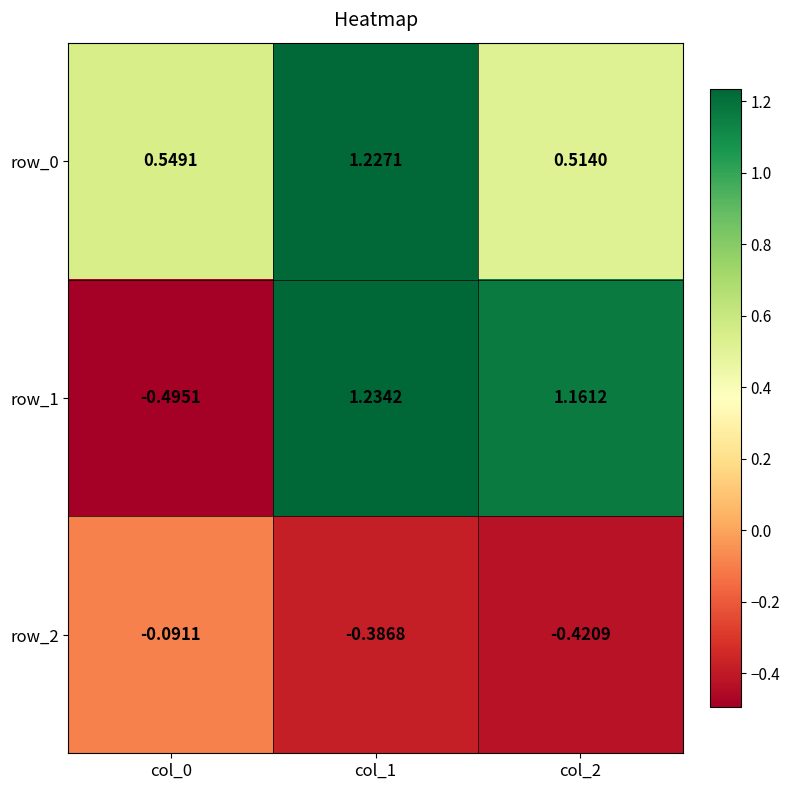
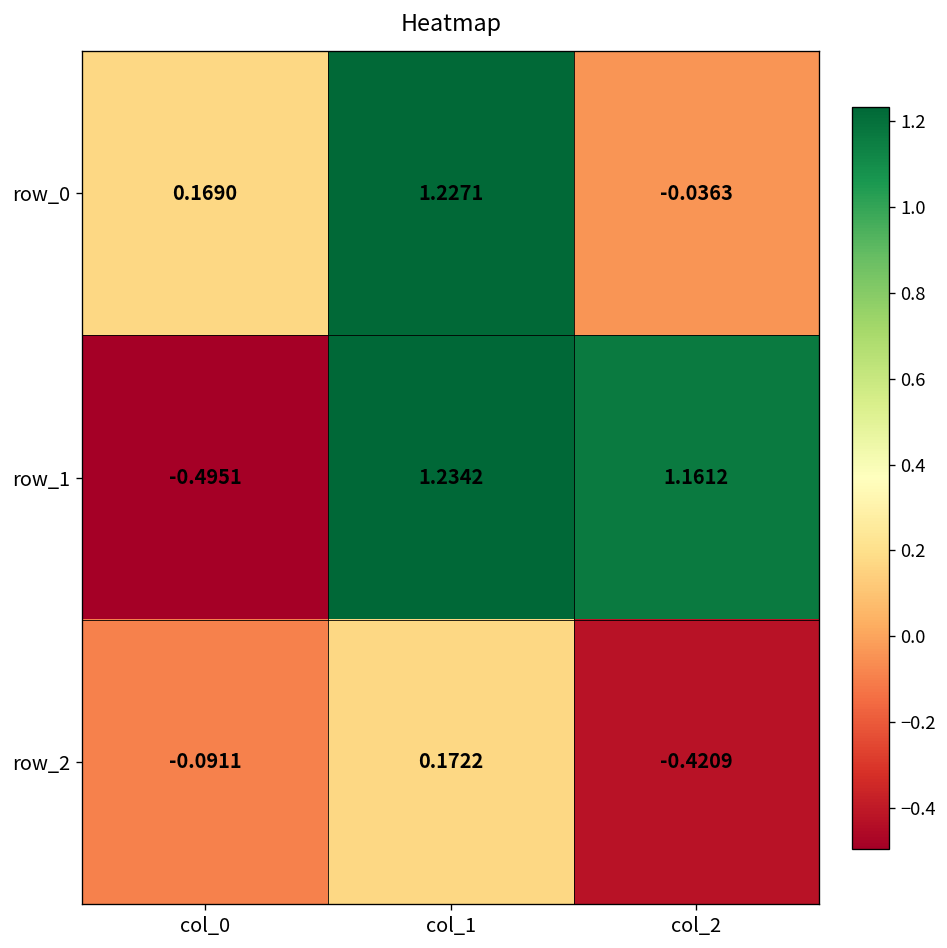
  {
    "row_0": {
-     "col_0": 0.5491,
+     "col_0": 0.1690,
      "col_1": 1.2271,
-     "col_2": 0.5140
+     "col_2": -0.0363
    },
    "row_1": {
      "col_0": -0.4951,
      "col_1": 1.2342,
      "col_2": 1.1612
    },
    "row_2": {
      "col_0": -0.0911,
-     "col_1": -0.3868,
+     "col_1": 0.1722,
      "col_2": -0.4209
    }
  }
